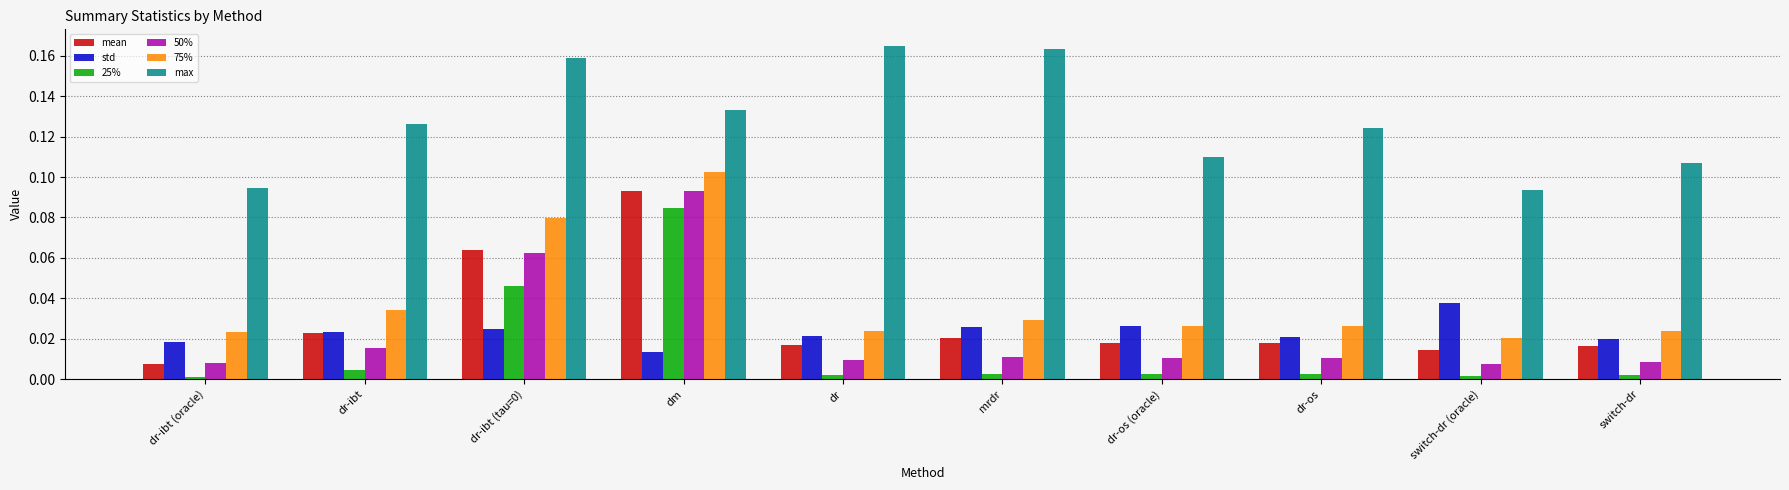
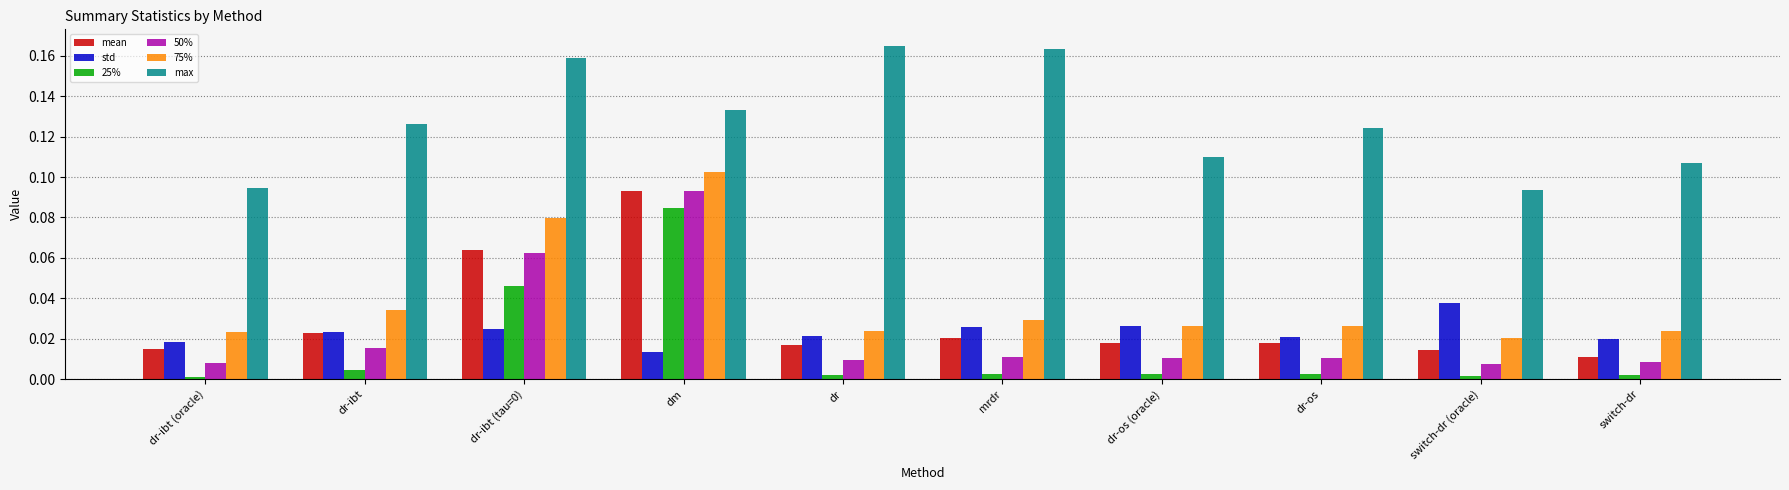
  {
    "mean": {
-     "dr-ibt (oracle)": 0.008,
+     "dr-ibt (oracle)": 0.015,
      "dr-ibt": 0.023,
      "dr-ibt (tau=0)": 0.064,
      "dm": 0.093,
      "dr": 0.017,
      "mrdr": 0.021,
      "dr-os (oracle)": 0.018,
      "dr-os": 0.018,
      "switch-dr (oracle)": 0.015,
-     "switch-dr": 0.017
+     "switch-dr": 0.011
    },
    "std": {
      "dr-ibt (oracle)": 0.018,
      "dr-ibt": 0.024,
      "dr-ibt (tau=0)": 0.025,
      "dm": 0.013,
      "dr": 0.021,
      "mrdr": 0.026,
      "dr-os (oracle)": 0.026,
      "dr-os": 0.021,
      "switch-dr (oracle)": 0.038,
      "switch-dr": 0.020
    },
    "25%": {
      "dr-ibt (oracle)": 0.001,
      "dr-ibt": 0.004,
      "dr-ibt (tau=0)": 0.046,
      "dm": 0.085,
      "dr": 0.002,
      "mrdr": 0.002,
      "dr-os (oracle)": 0.003,
      "dr-os": 0.003,
      "switch-dr (oracle)": 0.002,
      "switch-dr": 0.002
    },
    "50%": {
      "dr-ibt (oracle)": 0.008,
      "dr-ibt": 0.016,
      "dr-ibt (tau=0)": 0.062,
      "dm": 0.093,
      "dr": 0.010,
      "mrdr": 0.011,
      "dr-os (oracle)": 0.011,
      "dr-os": 0.011,
      "switch-dr (oracle)": 0.007,
      "switch-dr": 0.008
    },
    "75%": {
      "dr-ibt (oracle)": 0.024,
      "dr-ibt": 0.035,
      "dr-ibt (tau=0)": 0.080,
      "dm": 0.102,
      "dr": 0.024,
      "mrdr": 0.029,
      "dr-os (oracle)": 0.027,
      "dr-os": 0.027,
      "switch-dr (oracle)": 0.020,
      "switch-dr": 0.024
    },
    "max": {
      "dr-ibt (oracle)": 0.095,
      "dr-ibt": 0.126,
      "dr-ibt (tau=0)": 0.159,
      "dm": 0.133,
      "dr": 0.165,
      "mrdr": 0.163,
      "dr-os (oracle)": 0.110,
      "dr-os": 0.124,
      "switch-dr (oracle)": 0.093,
      "switch-dr": 0.107
    }
  }
